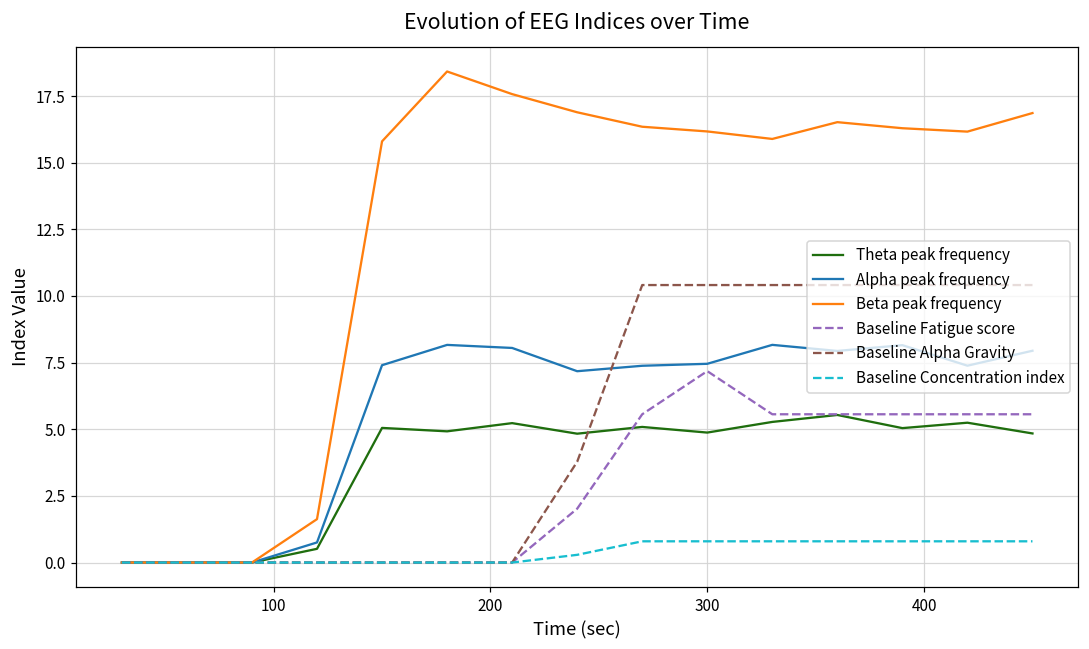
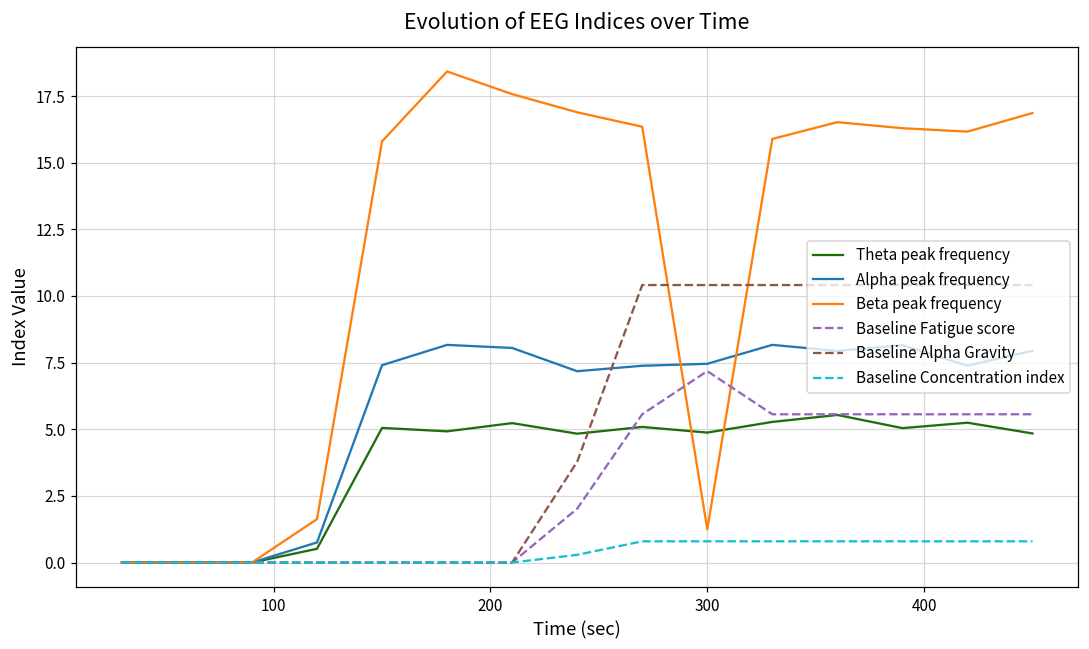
  {
    "Theta peak frequency": {
      "300": 4.9
    },
    "Alpha peak frequency": {
      "300": 7.5
    },
    "Beta peak frequency": {
-     "300": 16.2
+     "300": 1.2
    },
    "Baseline Fatigue score": {
      "300": 7.2
    },
    "Baseline Alpha Gravity": {
      "300": 10.4
    },
    "Baseline Concentration index": {
      "300": 0.8
    }
  }
